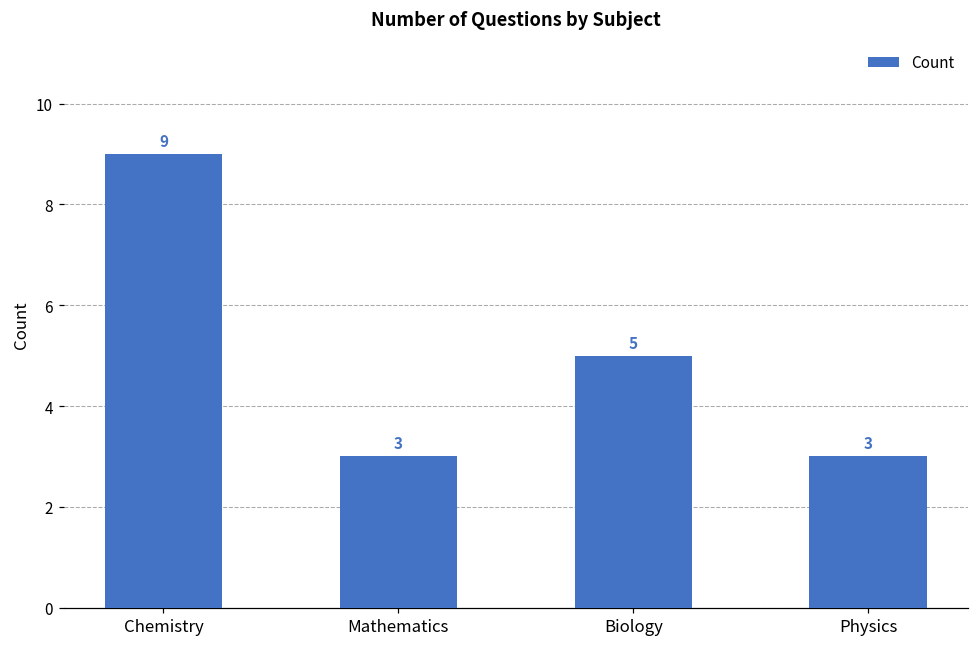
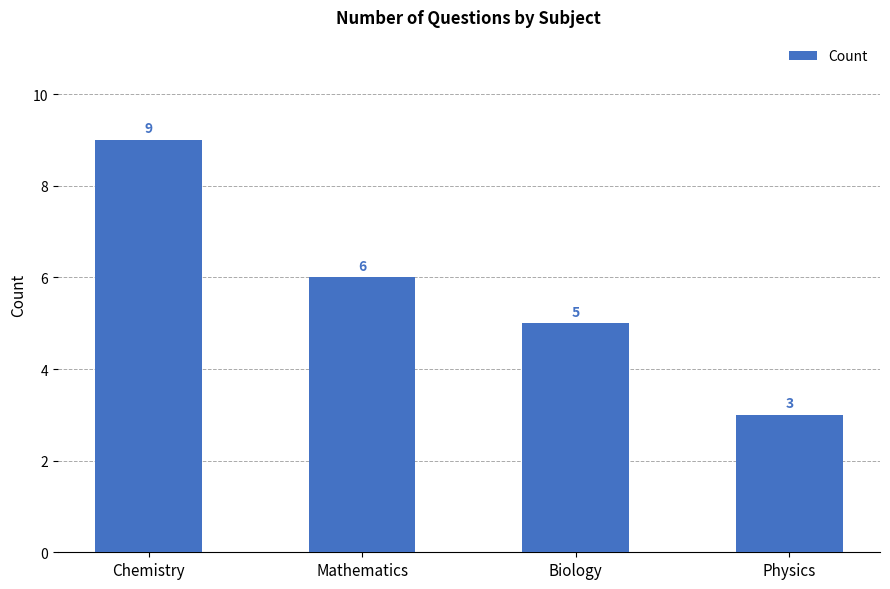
  {
    "Chemistry": 9,
-   "Mathematics": 3,
+   "Mathematics": 6,
    "Biology": 5,
    "Physics": 3
  }
